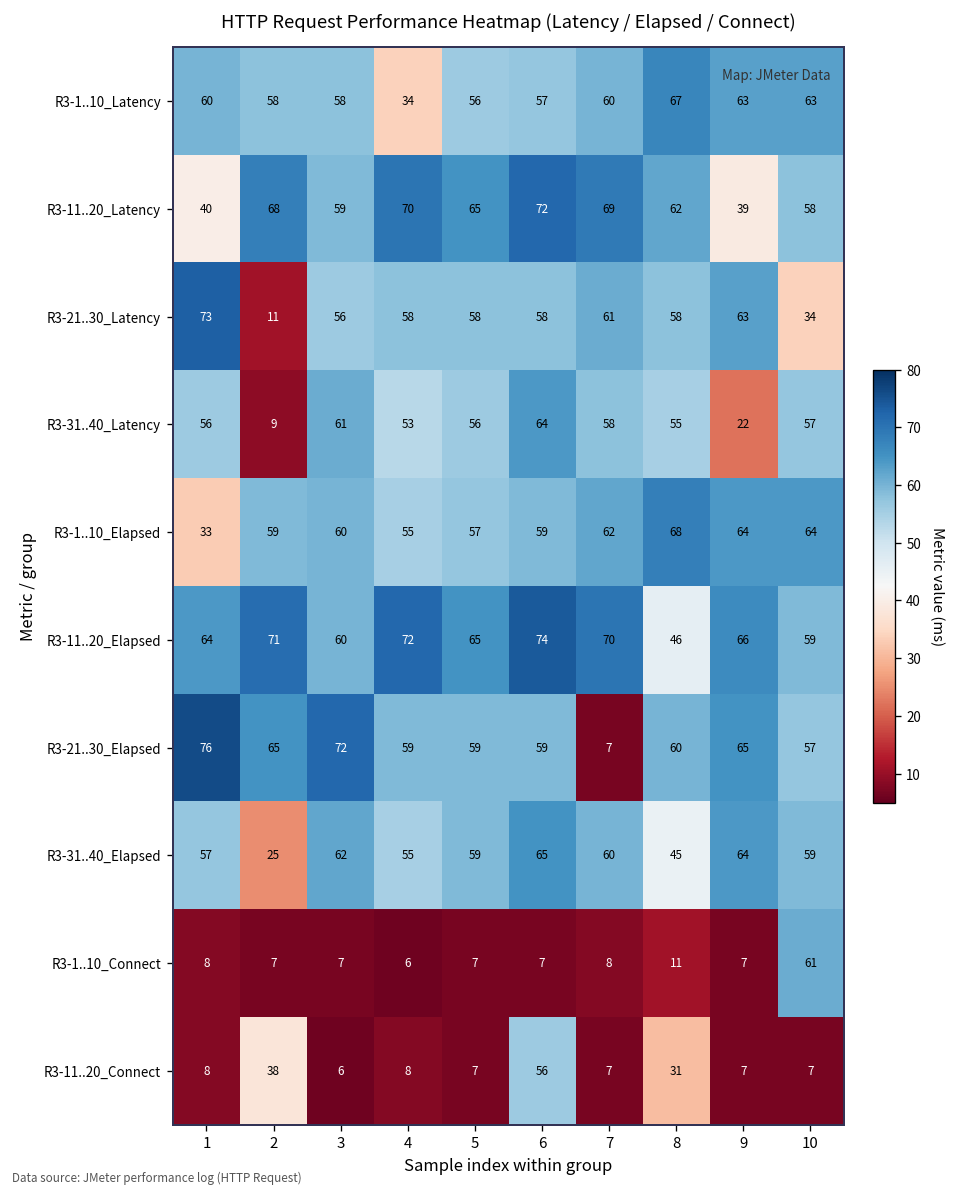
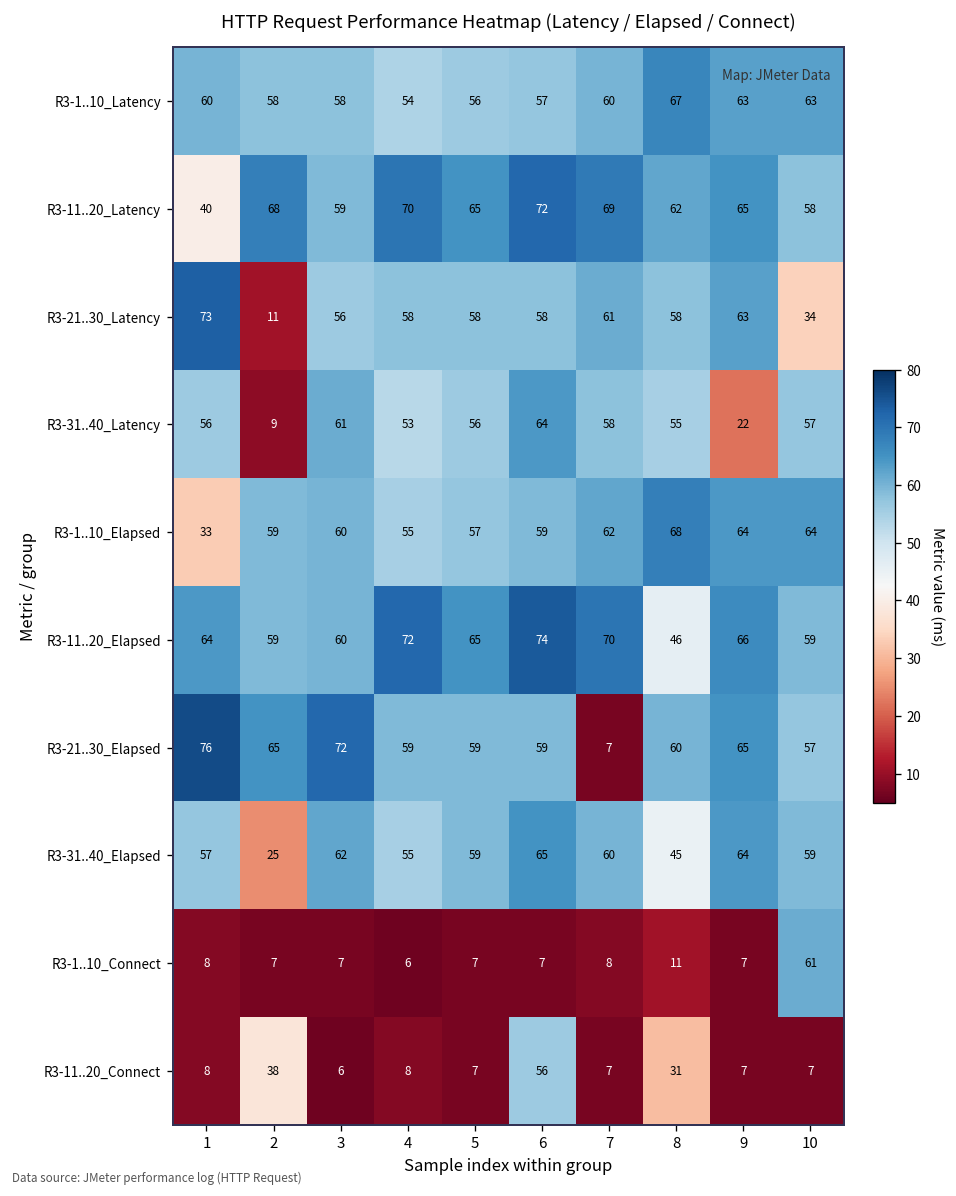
  {
    "R3-1..10_Latency": {
      "1": 60,
      "2": 58,
      "3": 58,
-     "4": 34,
+     "4": 54,
      "5": 56,
      "6": 57,
      "7": 60,
      "8": 67,
      "10": 63
    },
    "R3-11..20_Latency": {
      "1": 40,
      "2": 68,
      "3": 59,
      "4": 70,
      "5": 65,
      "6": 72,
      "7": 69,
      "8": 62,
-     "9": 39,
+     "9": 65,
      "10": 58
    },
    "R3-21..30_Latency": {
      "1": 73,
      "2": 11,
      "3": 56,
      "4": 58,
      "5": 58,
      "6": 58,
      "7": 61,
      "8": 58,
      "9": 63,
      "10": 34
    },
    "R3-31..40_Latency": {
      "1": 56,
      "2": 9,
      "3": 61,
      "4": 53,
      "5": 56,
      "6": 64,
      "7": 58,
      "8": 55,
      "9": 22,
      "10": 57
    },
    "R3-1..10_Elapsed": {
      "1": 33,
      "2": 59,
      "3": 60,
      "4": 55,
      "5": 57,
      "6": 59,
      "7": 62,
      "8": 68,
      "9": 64,
      "10": 64
    },
    "R3-11..20_Elapsed": {
      "1": 64,
-     "2": 71,
+     "2": 59,
      "3": 60,
      "4": 72,
      "5": 65,
      "6": 74,
      "7": 70,
      "8": 46,
      "9": 66,
      "10": 59
    },
    "R3-21..30_Elapsed": {
      "1": 76,
      "2": 65,
      "3": 72,
      "4": 59,
      "5": 59,
      "6": 59,
      "7": 7,
      "8": 60,
      "9": 65,
      "10": 57
    },
    "R3-31..40_Elapsed": {
      "1": 57,
      "2": 25,
      "3": 62,
      "4": 55,
      "5": 59,
      "6": 65,
      "7": 60,
      "8": 45,
      "9": 64,
      "10": 59
    },
    "R3-1..10_Connect": {
      "1": 8,
      "2": 7,
      "3": 7,
      "4": 6,
      "5": 7,
      "6": 7,
      "7": 8,
      "8": 11,
      "9": 7,
      "10": 61
    },
    "R3-11..20_Connect": {
      "1": 8,
      "2": 38,
      "3": 6,
      "4": 8,
      "5": 7,
      "6": 56,
      "7": 7,
      "8": 31,
      "9": 7,
      "10": 7
    }
  }
